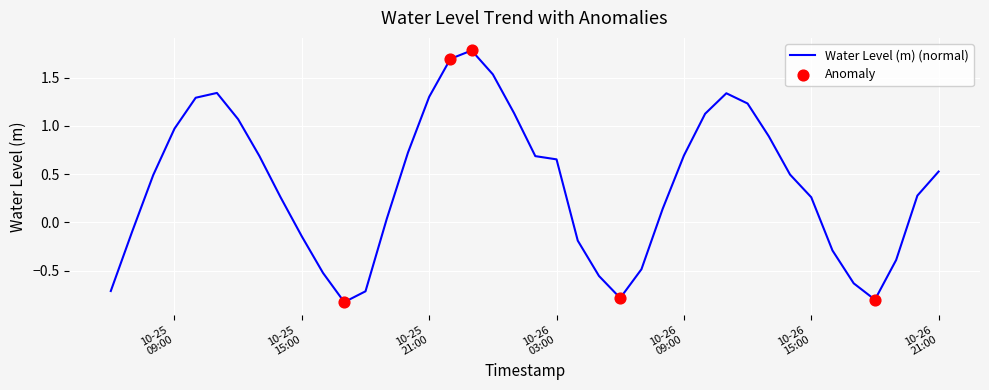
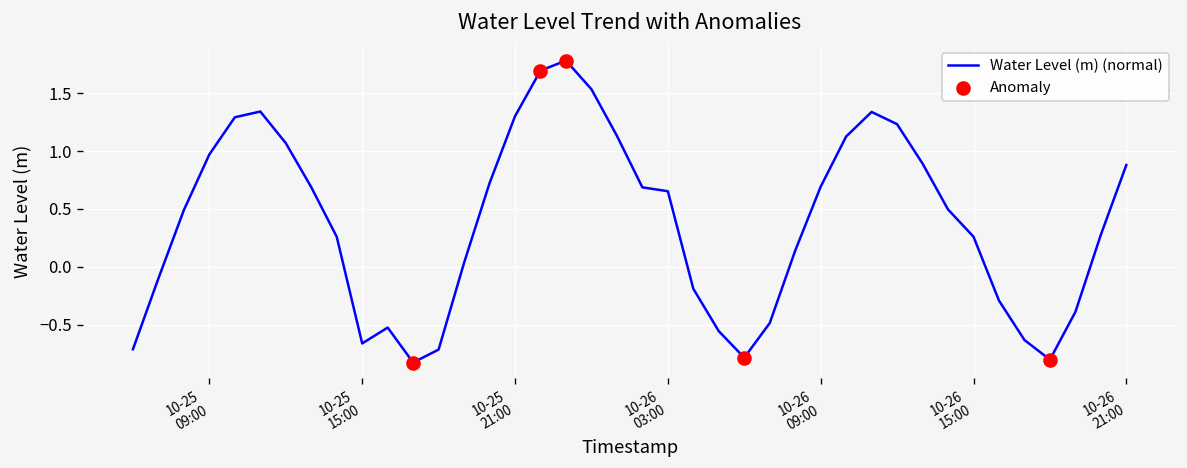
  {
    "Water Level (m) (normal)": {
      "10-25 09:00": 1.0,
-     "10-25 15:00": -0.1,
+     "10-25 15:00": -0.7,
      "10-25 21:00": 1.3,
      "10-26 03:00": 0.7,
      "10-26 09:00": 0.7,
      "10-26 15:00": 0.3,
-     "10-26 21:00": 0.5
+     "10-26 21:00": 0.9
    }
  }
